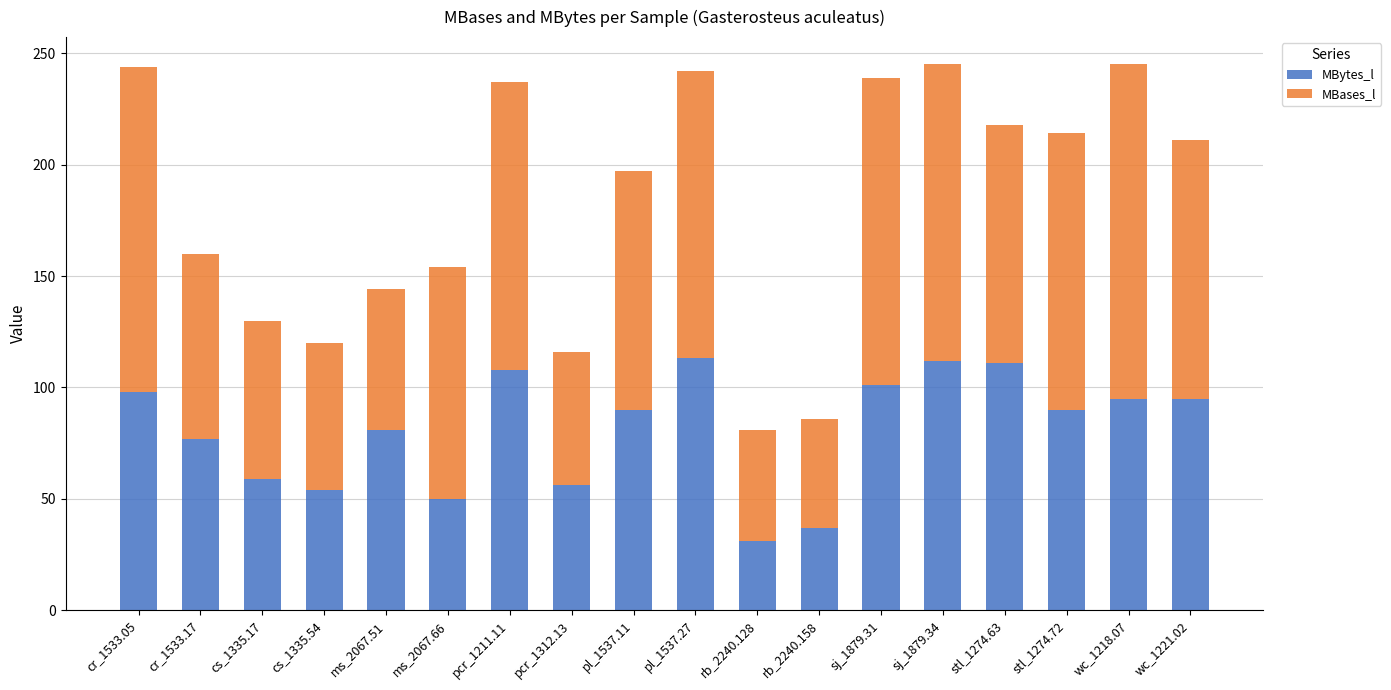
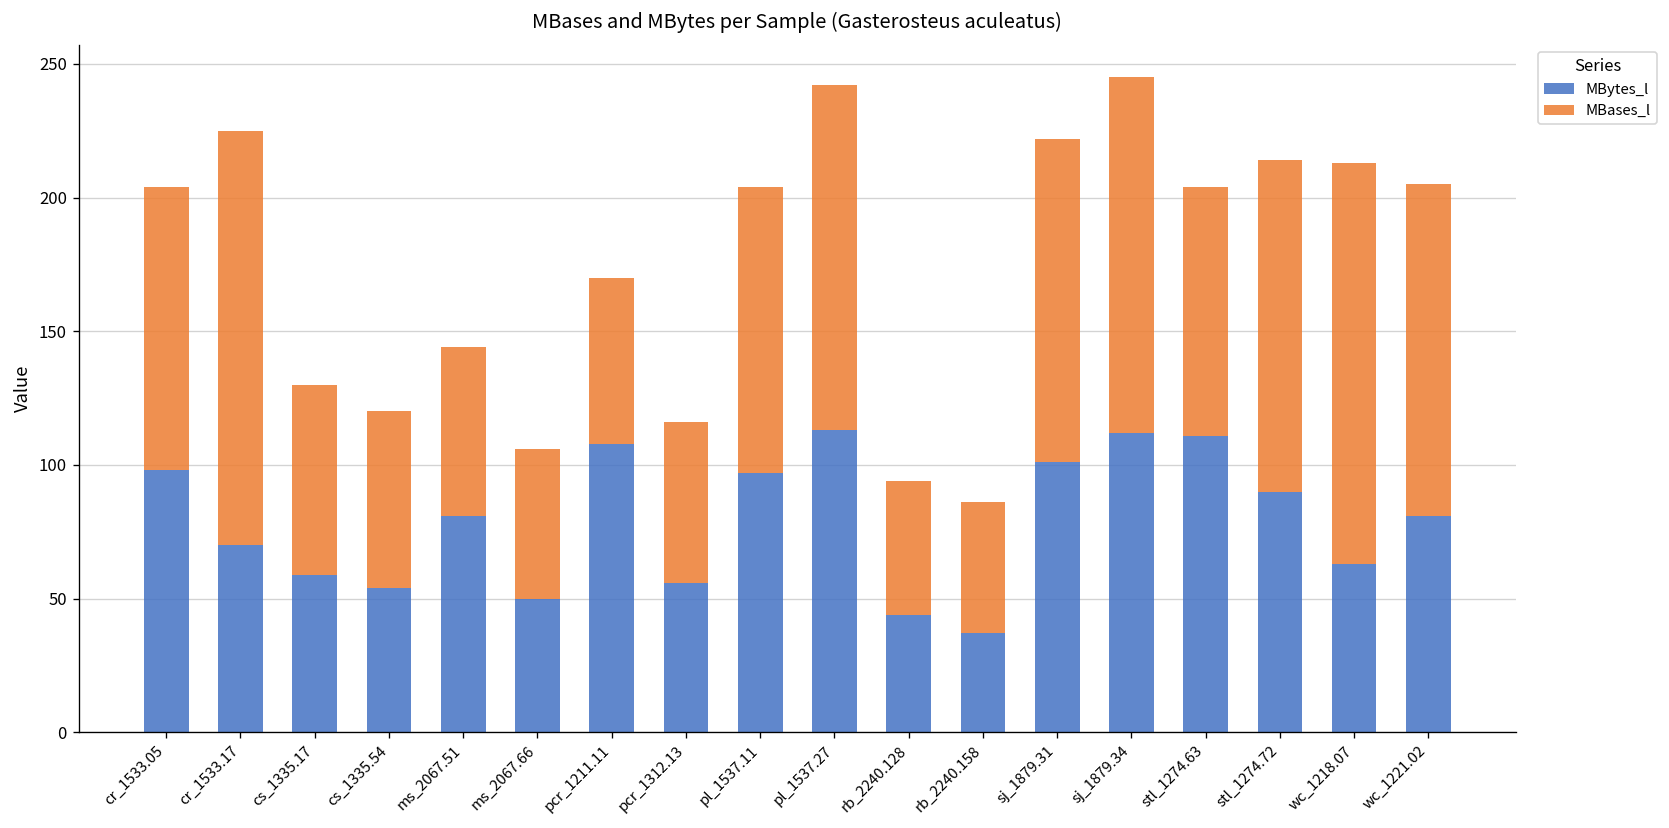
  {
    "MBytes_l": {
      "cr_1533.05": 98,
-     "cr_1533.17": 77,
+     "cr_1533.17": 70,
      "cs_1335.17": 59,
      "cs_1335.54": 54,
      "ms_2067.51": 81,
      "ms_2067.66": 50,
      "pcr_1211.11": 108,
      "pcr_1312.13": 56,
-     "pl_1537.11": 90,
+     "pl_1537.11": 97,
      "pl_1537.27": 113,
-     "rb_2240.128": 31,
+     "rb_2240.128": 44,
      "rb_2240.158": 37,
      "sj_1879.31": 101,
      "sj_1879.34": 112,
      "stl_1274.63": 111,
      "stl_1274.72": 90,
-     "wc_1218.07": 95,
-     "wc_1221.02": 95
+     "wc_1218.07": 63,
+     "wc_1221.02": 81
    },
    "MBases_l": {
-     "cr_1533.05": 146,
-     "cr_1533.17": 83,
+     "cr_1533.05": 106,
+     "cr_1533.17": 155,
      "cs_1335.17": 71,
      "cs_1335.54": 66,
      "ms_2067.51": 63,
-     "ms_2067.66": 104,
-     "pcr_1211.11": 129,
+     "ms_2067.66": 56,
+     "pcr_1211.11": 62,
      "pcr_1312.13": 60,
      "pl_1537.11": 107,
      "pl_1537.27": 129,
      "rb_2240.128": 50,
      "rb_2240.158": 49,
-     "sj_1879.31": 138,
+     "sj_1879.31": 121,
      "sj_1879.34": 133,
-     "stl_1274.63": 107,
+     "stl_1274.63": 93,
      "stl_1274.72": 124,
      "wc_1218.07": 150,
-     "wc_1221.02": 116
+     "wc_1221.02": 124
    }
  }
